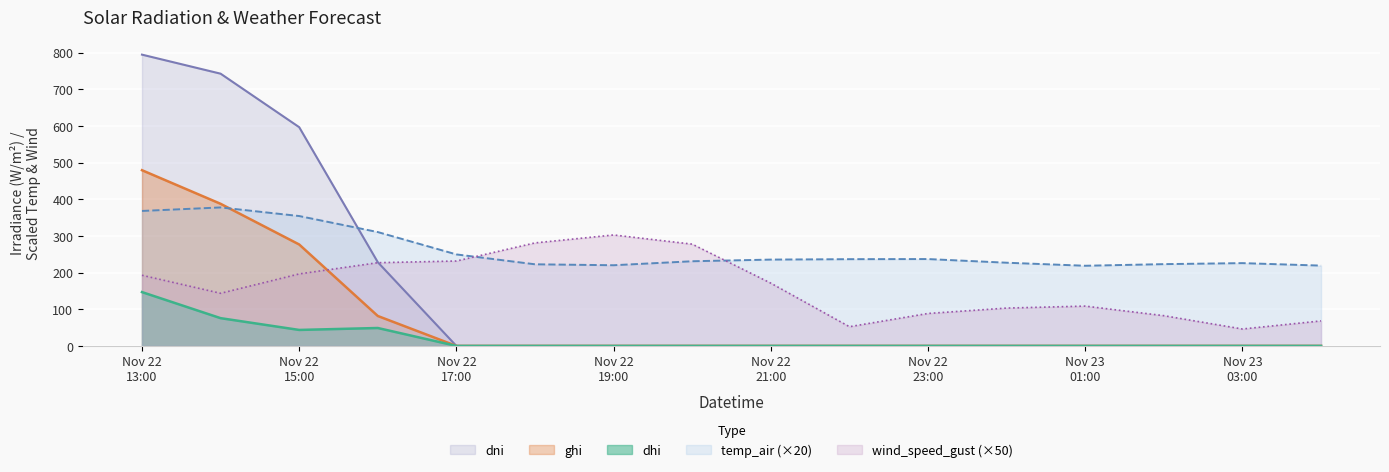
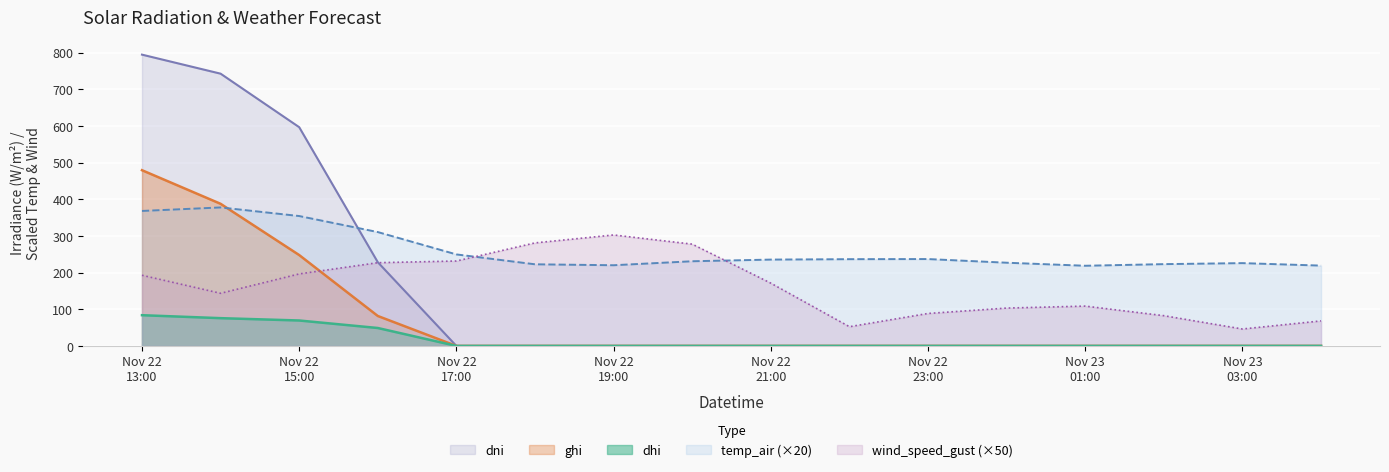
  {
    "ghi": {
      "Nov 22 13:00": 480,
-     "Nov 22 15:00": 280
+     "Nov 22 15:00": 250
    },
    "dhi": {
-     "Nov 22 13:00": 150,
-     "Nov 22 15:00": 40
+     "Nov 22 13:00": 80,
+     "Nov 22 15:00": 70
    }
  }
